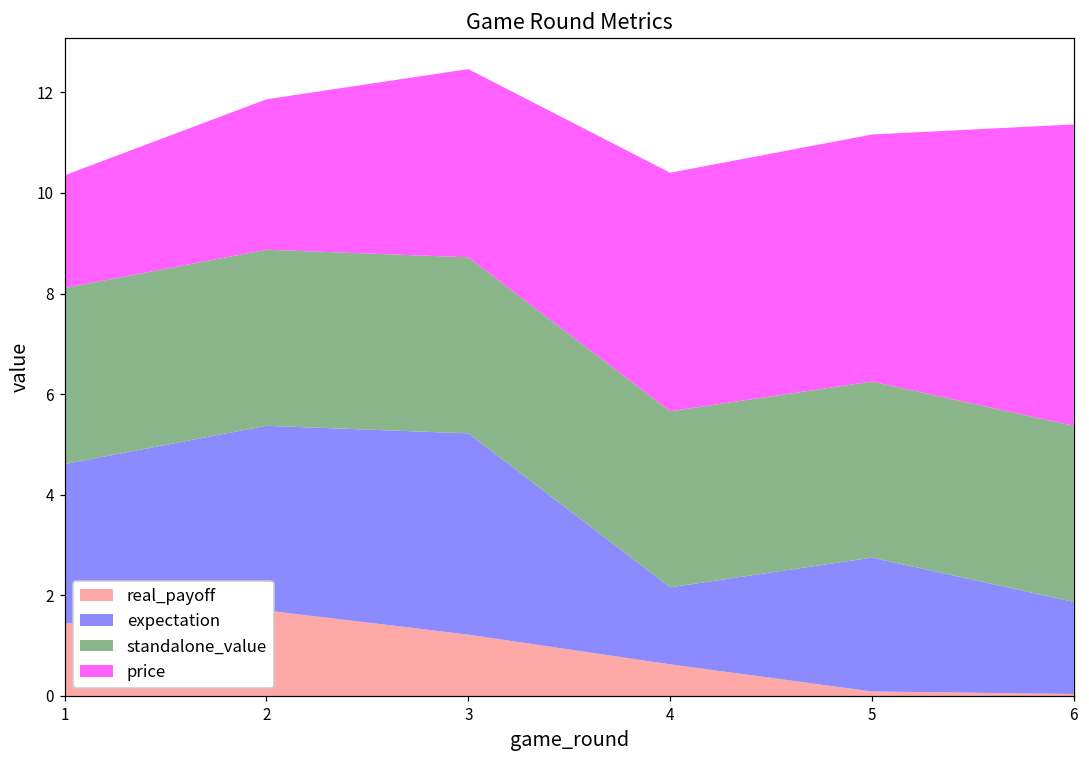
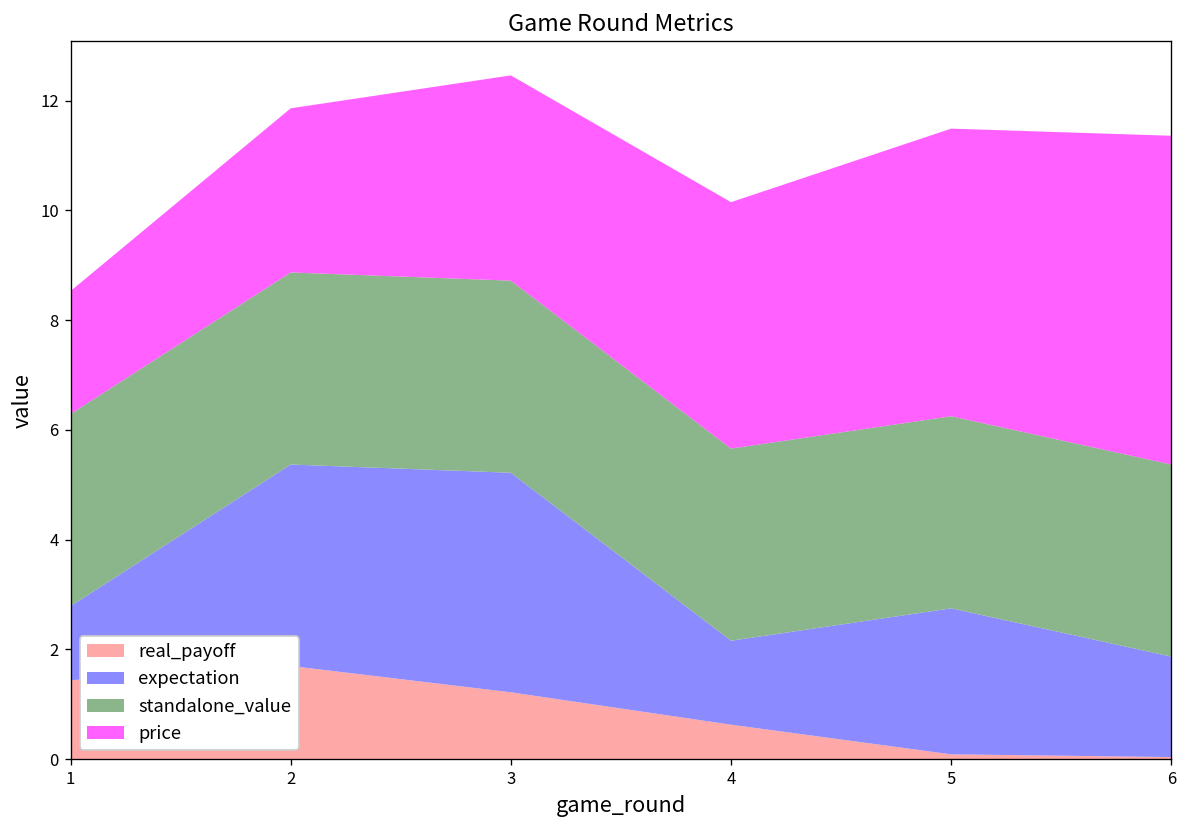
  {
    "real_payoff": {
      "1": 1.4,
      "3": 1.2,
      "4": 0.6,
      "5": 0.1
    },
    "expectation": {
-     "1": 3.2,
+     "1": 1.4,
      "2": 3.7,
      "3": 4.0,
      "4": 1.5,
      "5": 2.7,
      "6": 1.8
    },
    "standalone_value": {
      "1": 3.5,
      "2": 3.5,
      "3": 3.5,
      "4": 3.5,
      "5": 3.5,
      "6": 3.5
    },
    "price": {
      "1": 2.2,
      "2": 3.0,
      "3": 3.7,
-     "4": 4.7,
-     "5": 4.9,
+     "4": 4.5,
+     "5": 5.2,
      "6": 6.0
    }
  }
